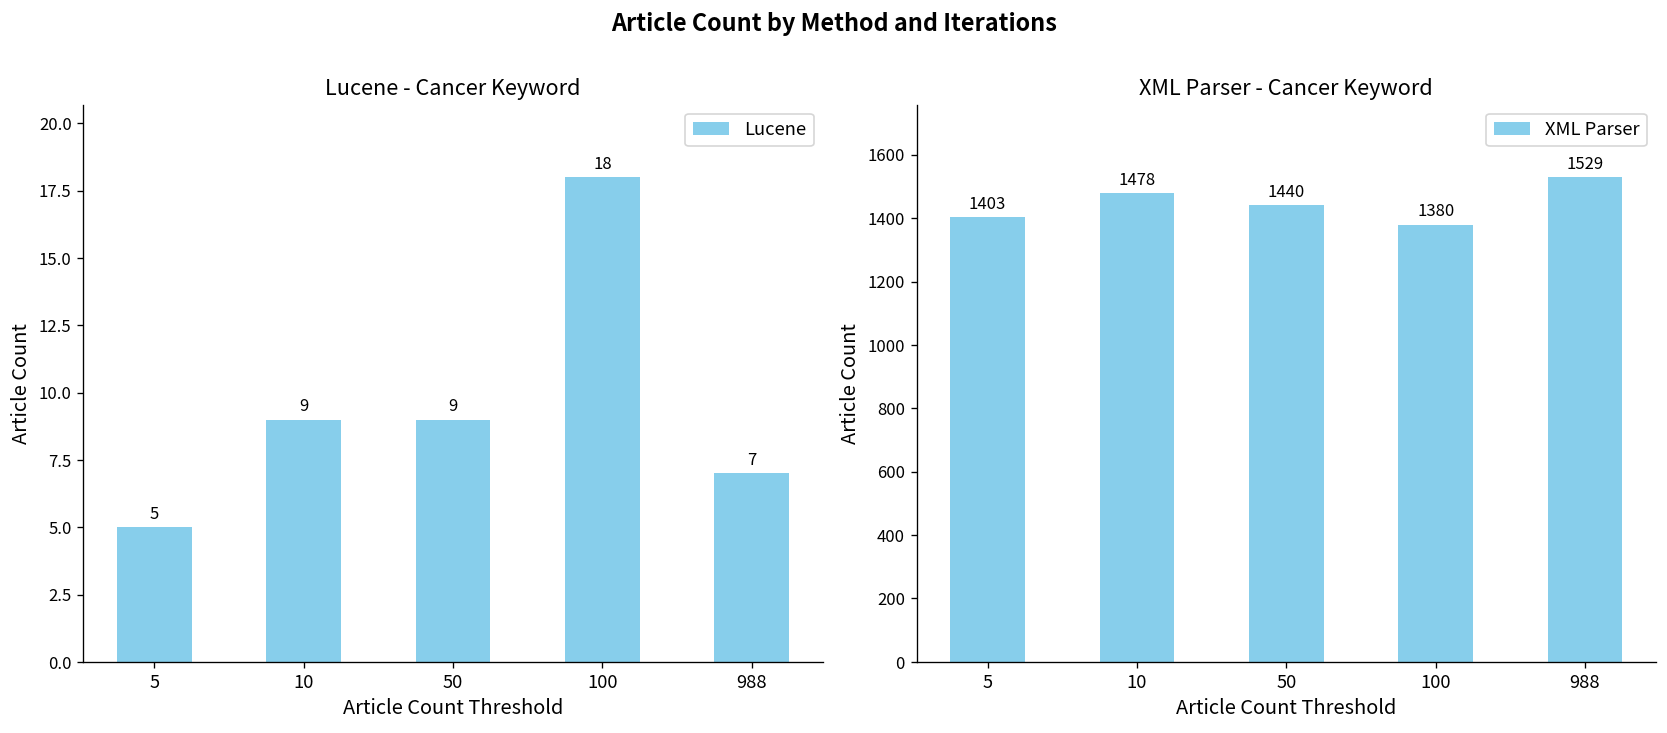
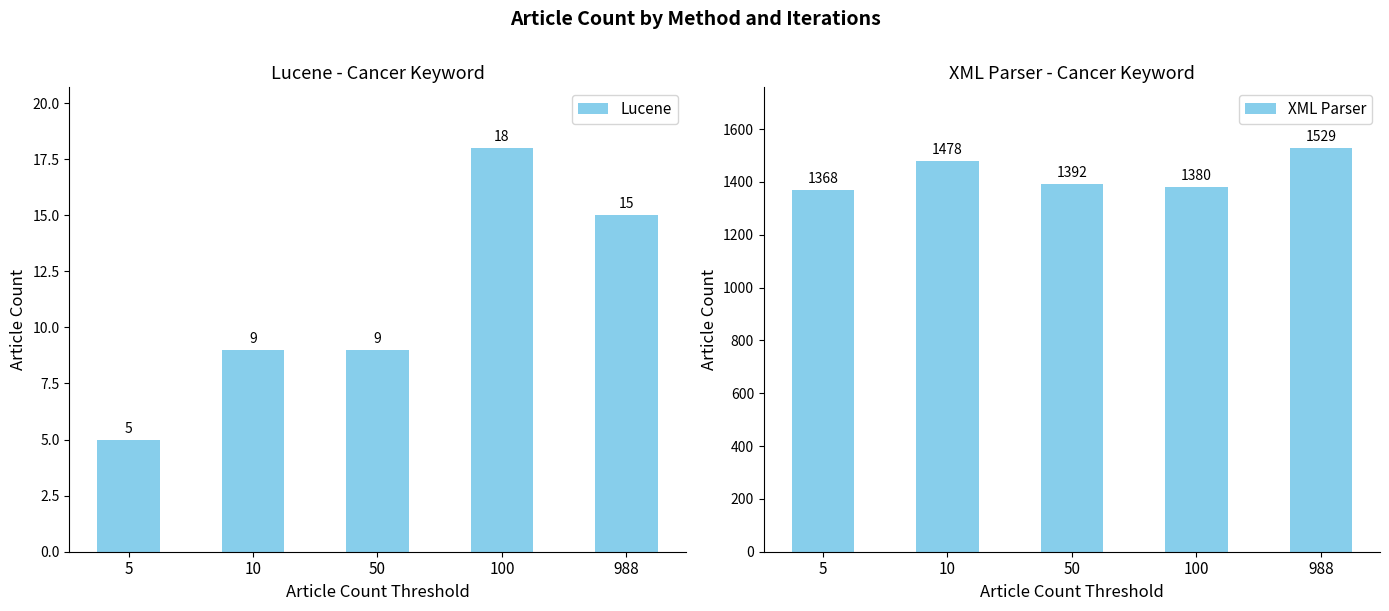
  {
    "Lucene - Cancer Keyword": {
      "5": 5,
      "10": 9,
      "50": 9,
      "100": 18,
-     "988": 7
+     "988": 15
    },
    "XML Parser - Cancer Keyword": {
-     "5": 1403,
+     "5": 1368,
      "10": 1478,
-     "50": 1440,
+     "50": 1392,
      "100": 1380,
      "988": 1529
    }
  }
